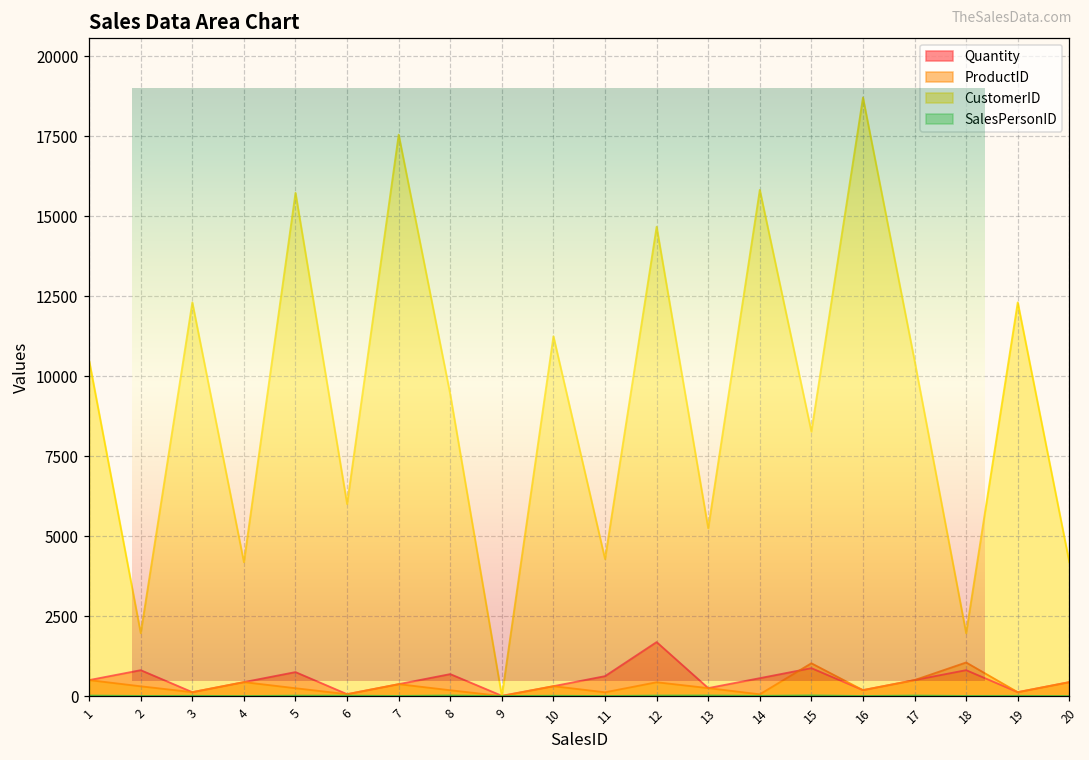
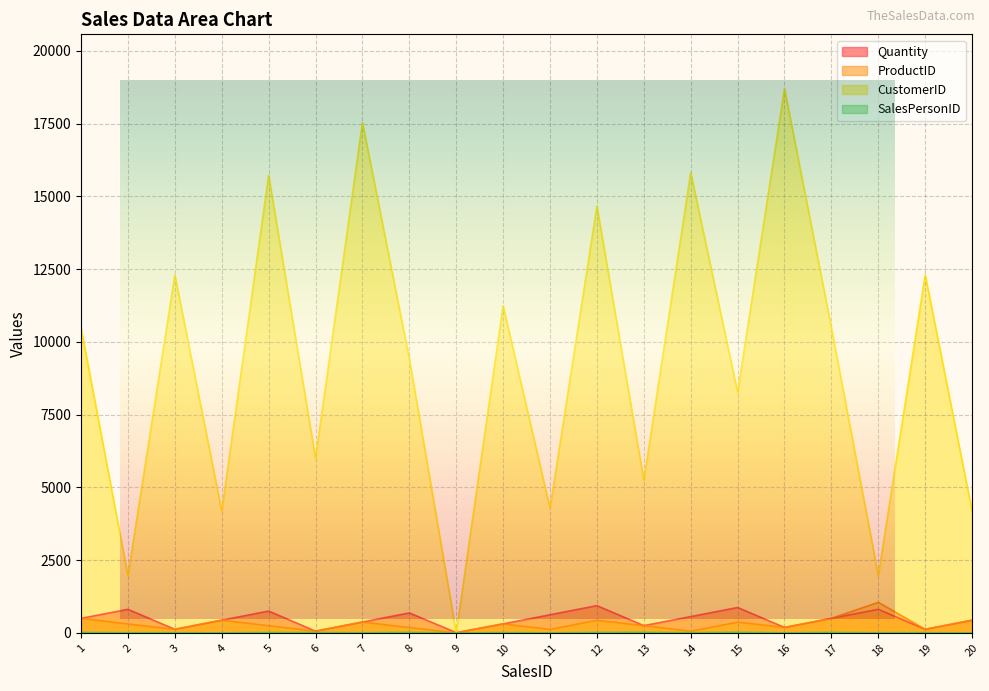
  {
    "Sales Data Area Chart": {
      "Quantity": {
        "2": 800,
        "5": 800,
        "8": 700,
        "11": 600,
-       "12": 1700,
+       "12": 900,
        "14": 600,
        "15": 900,
        "18": 800
      },
      "ProductID": {
        "2": 300,
        "5": 200,
        "8": 200,
        "11": 100,
        "12": 400,
-       "15": 1000,
+       "15": 400,
        "18": 1100
      },
      "CustomerID": {
        "1": 10500,
        "2": 2000,
        "3": 12300,
        "4": 4200,
        "5": 15700,
        "6": 6000,
        "7": 17500,
        "8": 9400,
        "10": 11200,
        "11": 4300,
        "12": 14700,
        "13": 5200,
        "14": 15800,
        "15": 8300,
        "16": 18700,
        "17": 10500,
        "18": 2000,
        "19": 12300,
        "20": 4200
      },
      "SalesPersonID": {
        "1": 0,
        "2": 0,
        "3": 0,
        "4": 0,
        "5": 0,
        "7": 0,
        "8": 0,
        "10": 0,
        "11": 0,
        "12": 0,
        "13": 0,
        "15": 0,
        "16": 0,
        "17": 0,
        "18": 0,
        "19": 0,
        "20": 0
      }
    }
  }
